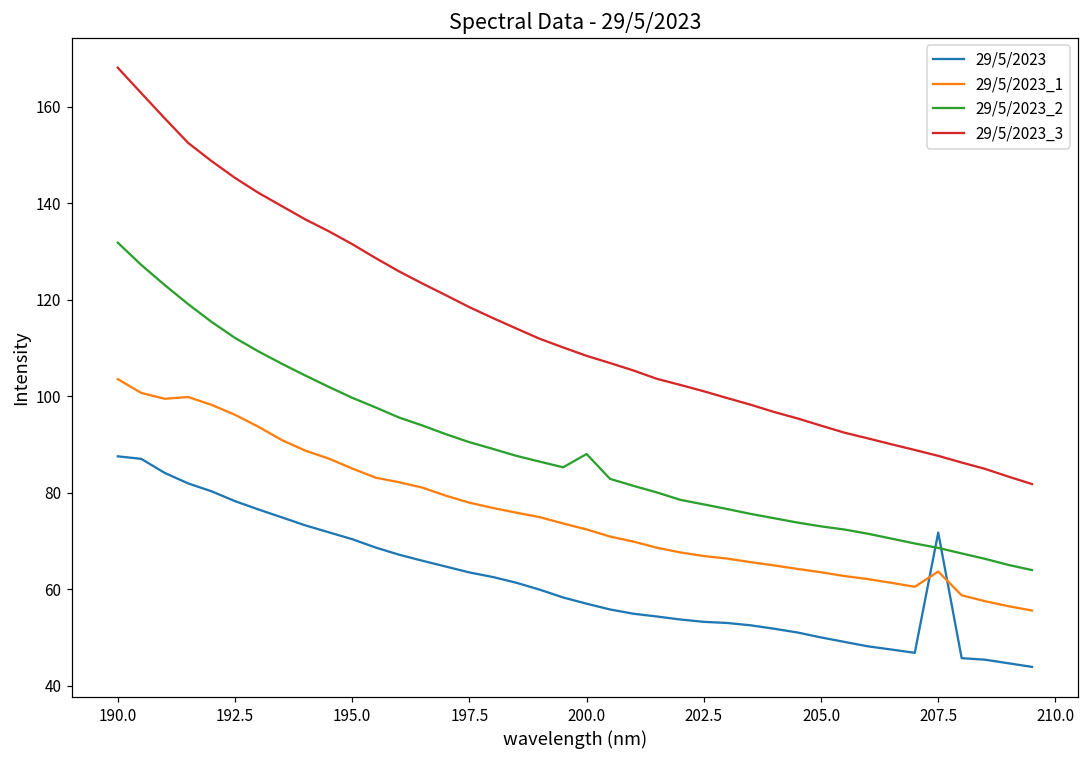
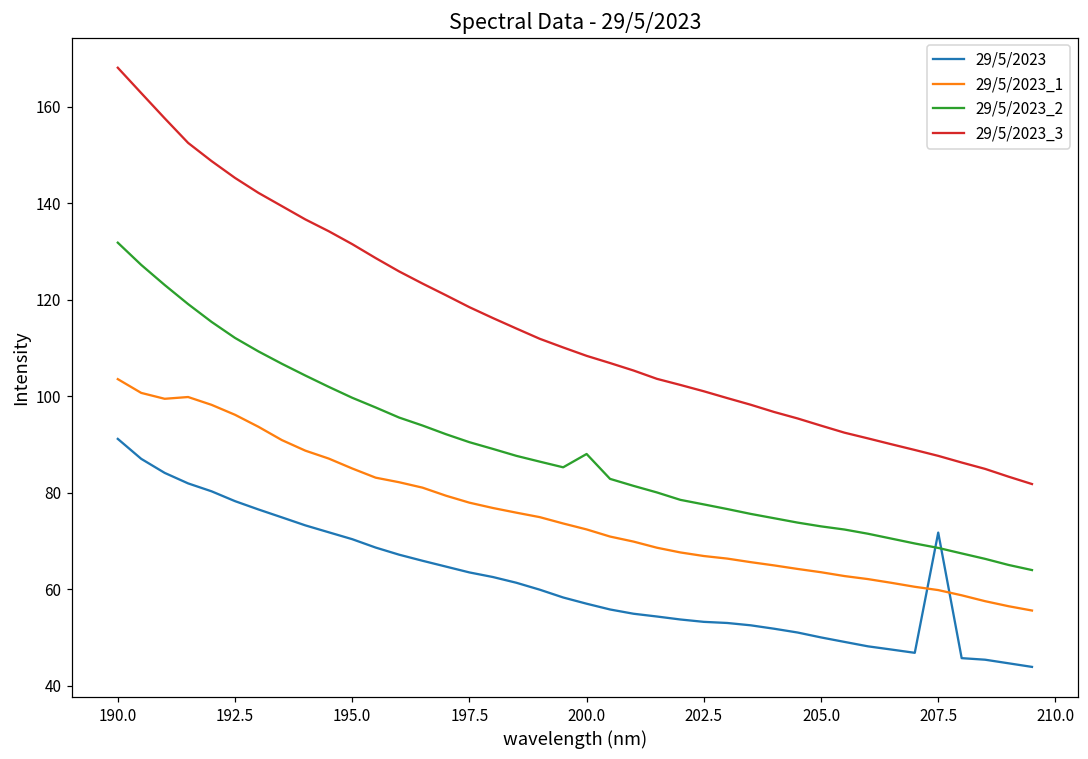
  {
    "29/5/2023": {
-     "190.0": 88,
+     "190.0": 91,
      "192.5": 78,
      "195.0": 70,
      "197.5": 64,
      "200.0": 57,
      "202.5": 53,
      "205.0": 50,
      "207.5": 72
    },
    "29/5/2023_1": {
      "190.0": 104,
      "192.5": 96,
      "195.0": 85,
      "197.5": 78,
      "200.0": 72,
      "202.5": 67,
      "205.0": 64,
-     "207.5": 64
+     "207.5": 60
    },
    "29/5/2023_2": {
      "190.0": 132,
      "192.5": 112,
      "195.0": 100,
      "197.5": 91,
      "200.0": 88,
      "202.5": 78,
      "205.0": 73,
      "207.5": 69
    },
    "29/5/2023_3": {
      "190.0": 168,
      "192.5": 145,
      "195.0": 132,
      "197.5": 118,
      "200.0": 108,
      "202.5": 101,
      "205.0": 94,
      "207.5": 88
    }
  }
